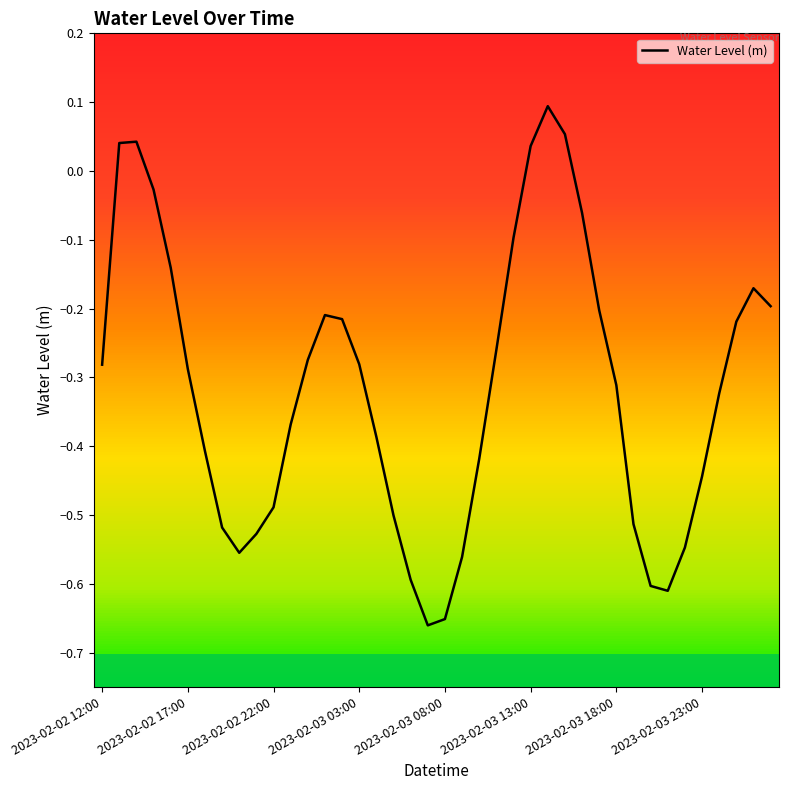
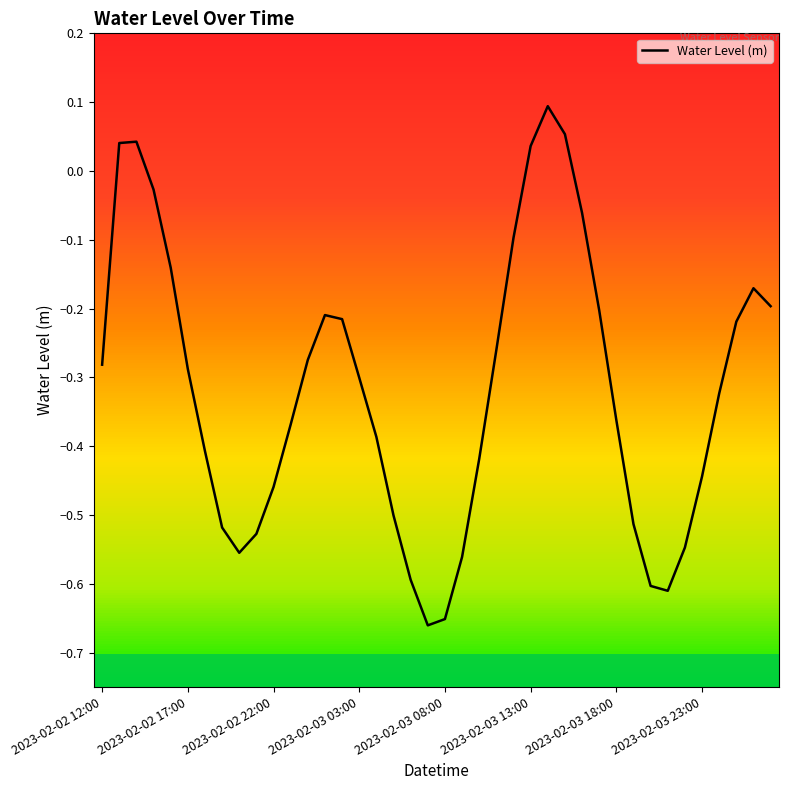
  {
    "Water Level (m)": {
      "2023-02-02 12:00": -0.28,
      "2023-02-02 17:00": -0.29,
-     "2023-02-02 22:00": -0.49,
-     "2023-02-03 03:00": -0.28,
+     "2023-02-02 22:00": -0.46,
+     "2023-02-03 03:00": -0.30,
      "2023-02-03 08:00": -0.65,
      "2023-02-03 13:00": 0.04,
-     "2023-02-03 18:00": -0.31,
+     "2023-02-03 18:00": -0.36,
      "2023-02-03 23:00": -0.44
    }
  }
